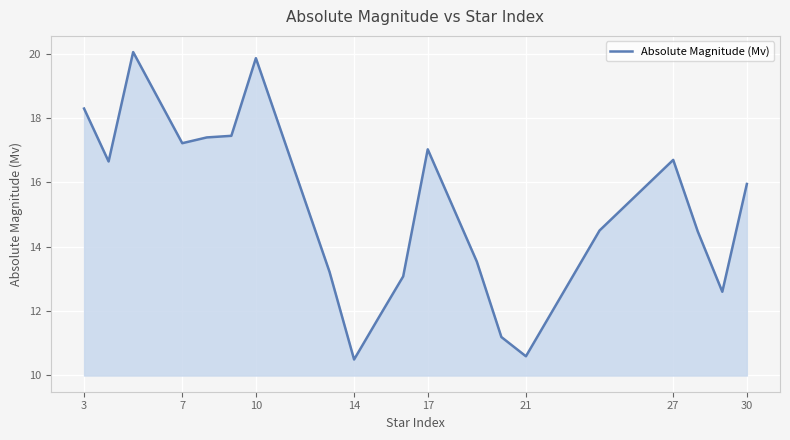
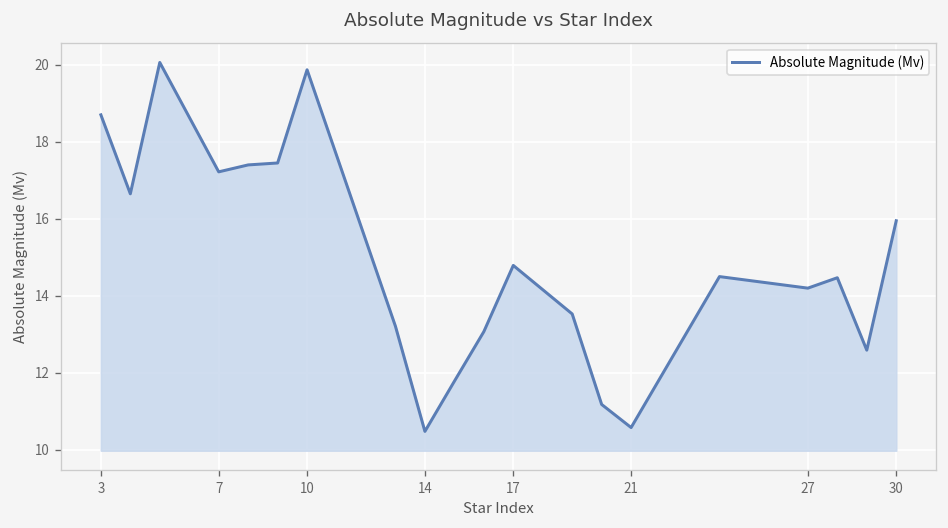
  {
-   "3": 18.3,
+   "3": 18.7,
    "7": 17.2,
    "10": 19.9,
    "14": 10.5,
-   "17": 17.0,
+   "17": 14.8,
    "21": 10.6,
-   "27": 16.7,
+   "27": 14.2,
    "30": 16.0
  }
